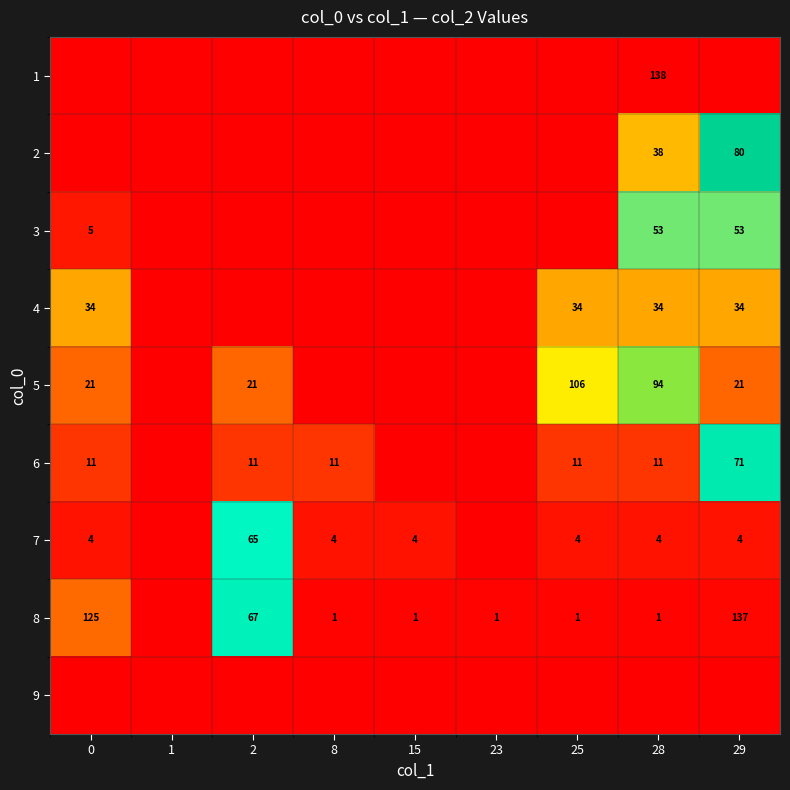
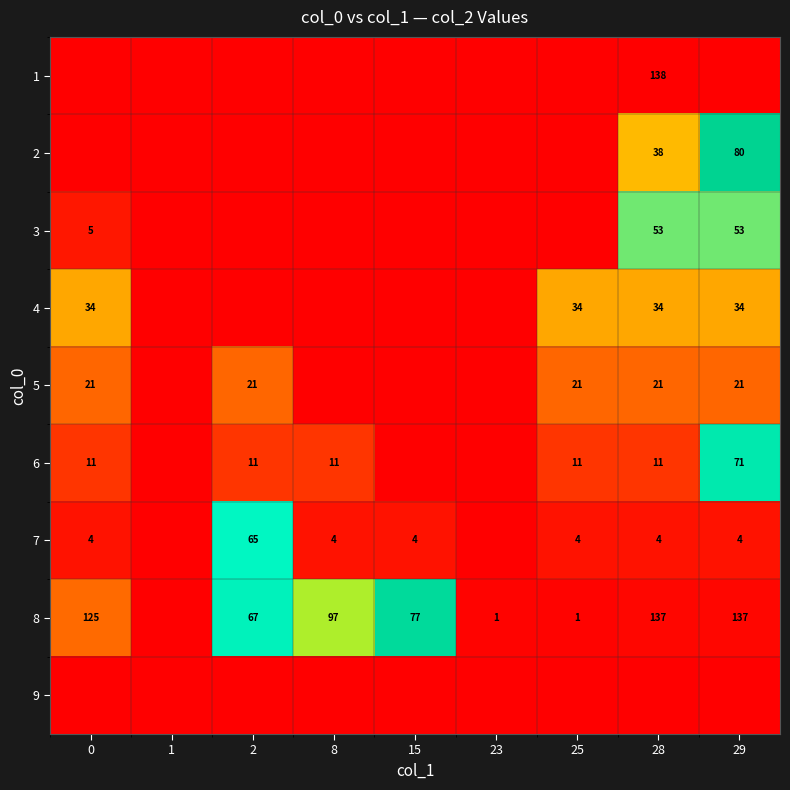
  {
    "1": {
      "28": 138
    },
    "2": {
      "28": 38,
      "29": 80
    },
    "3": {
      "0": 5,
      "28": 53,
      "29": 53
    },
    "4": {
      "0": 34,
      "25": 34,
      "28": 34,
      "29": 34
    },
    "5": {
      "0": 21,
      "2": 21,
-     "25": 106,
-     "28": 94,
+     "25": 21,
+     "28": 21,
      "29": 21
    },
    "6": {
      "0": 11,
      "2": 11,
      "8": 11,
      "25": 11,
      "28": 11,
      "29": 71
    },
    "7": {
      "0": 4,
      "2": 65,
      "8": 4,
      "15": 4,
      "25": 4,
      "28": 4,
      "29": 4
    },
    "8": {
      "0": 125,
      "2": 67,
-     "8": 1,
-     "15": 1,
+     "8": 97,
+     "15": 77,
      "23": 1,
      "25": 1,
-     "28": 1,
+     "28": 137,
      "29": 137
    }
  }
